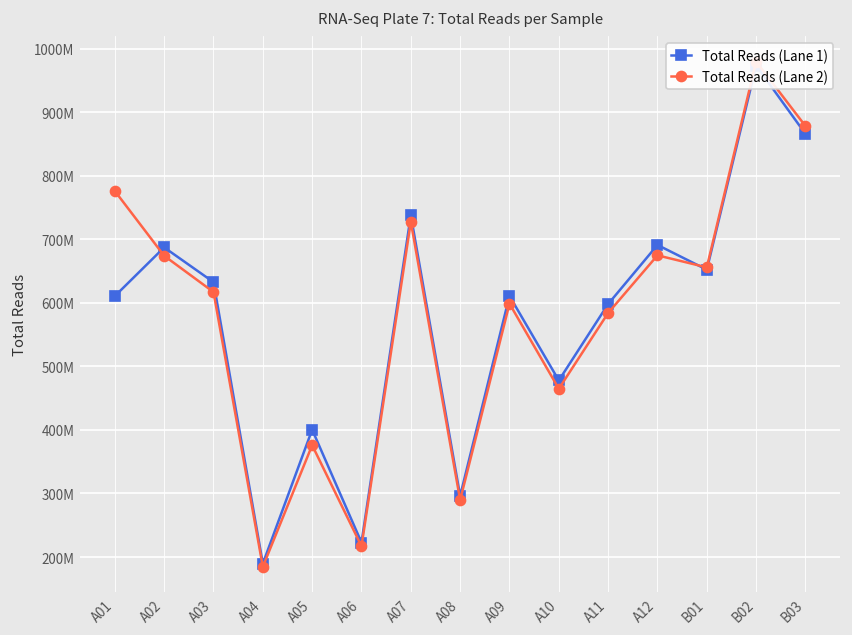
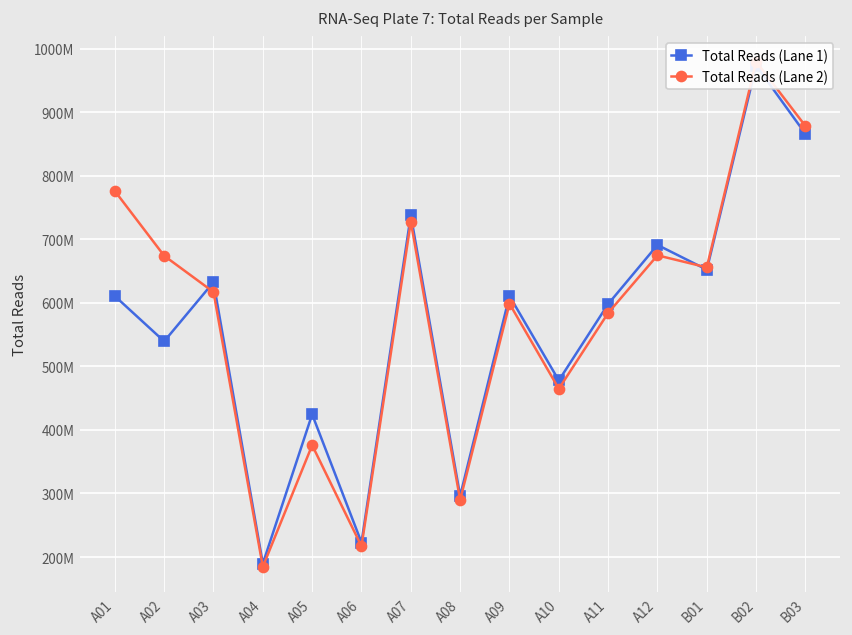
  {
    "Total Reads (Lane 1)": {
      "A01": 610000000,
-     "A02": 690000000,
+     "A02": 540000000,
      "A03": 630000000,
      "A04": 190000000,
-     "A05": 400000000,
+     "A05": 420000000,
      "A06": 220000000,
      "A07": 740000000,
      "A08": 300000000,
      "A09": 610000000,
      "A10": 480000000,
      "A11": 600000000,
      "A12": 690000000,
      "B03": 870000000
    },
    "Total Reads (Lane 2)": {
      "A01": 780000000,
      "A02": 670000000,
      "A03": 620000000,
      "A04": 180000000,
      "A05": 380000000,
      "A06": 220000000,
      "A07": 730000000,
      "A08": 290000000,
      "A09": 600000000,
      "A10": 460000000,
      "A11": 580000000,
      "A12": 670000000,
      "B03": 880000000
    }
  }
